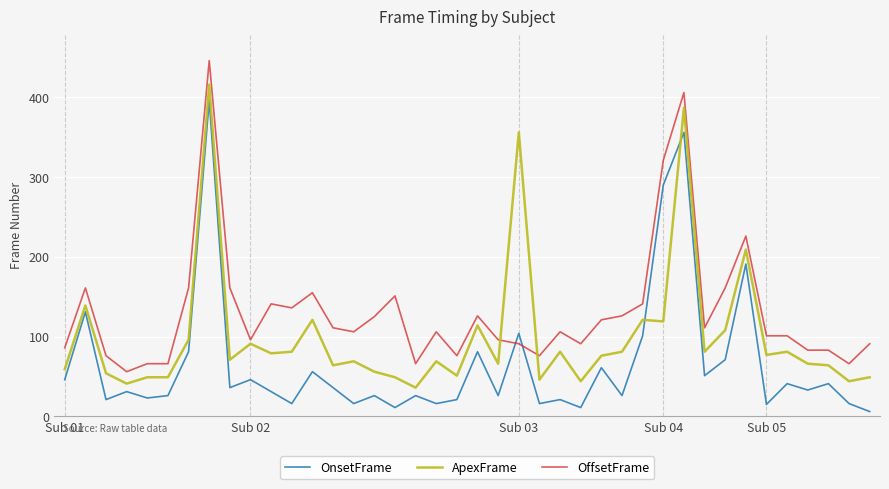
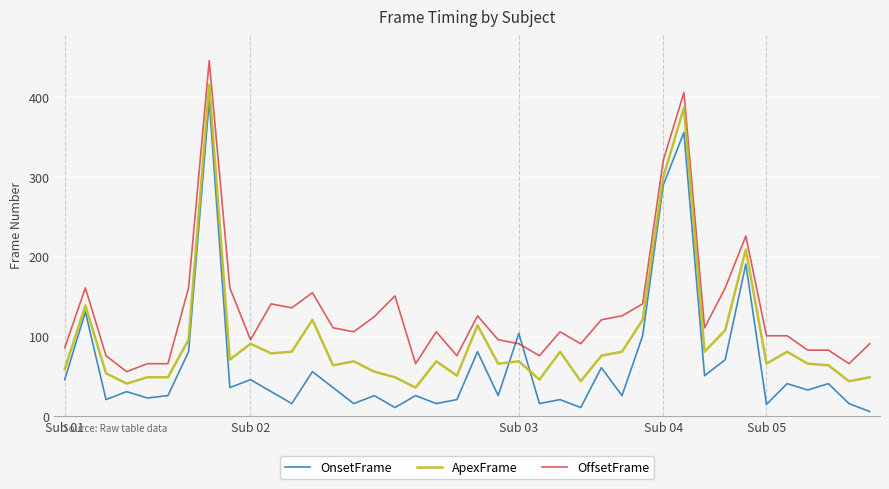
  {
    "OnsetFrame": {
      "Sub 01": 50,
      "Sub 02": 50,
      "Sub 03": 100,
      "Sub 04": 290,
      "Sub 05": 20
    },
    "ApexFrame": {
      "Sub 01": 60,
      "Sub 02": 90,
-     "Sub 03": 360,
-     "Sub 04": 120,
-     "Sub 05": 80
+     "Sub 03": 70,
+     "Sub 04": 300,
+     "Sub 05": 70
    },
    "OffsetFrame": {
      "Sub 01": 90,
      "Sub 02": 100,
      "Sub 03": 90,
      "Sub 04": 320,
      "Sub 05": 100
    }
  }
